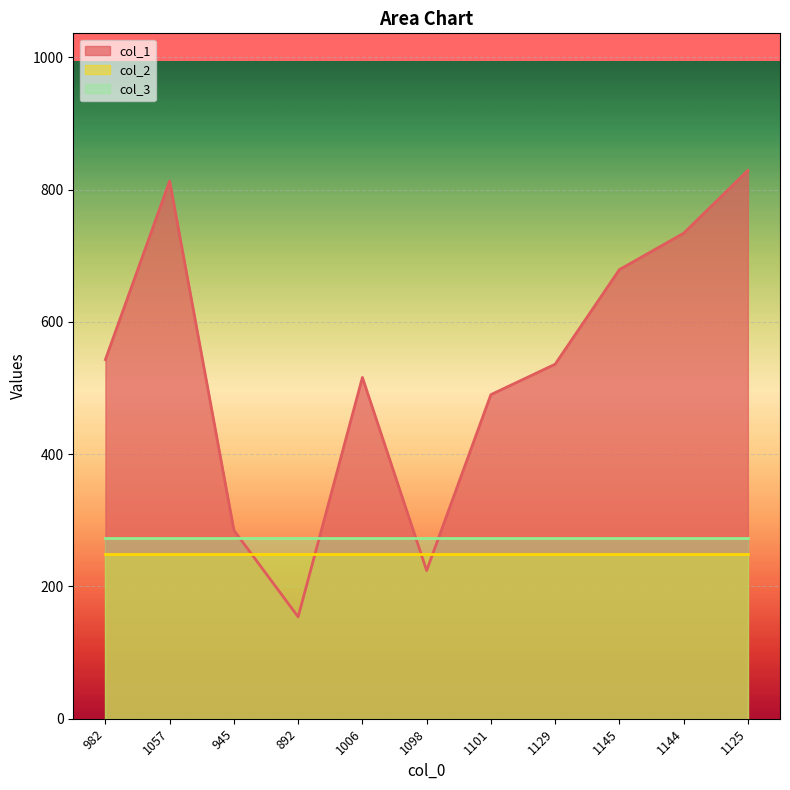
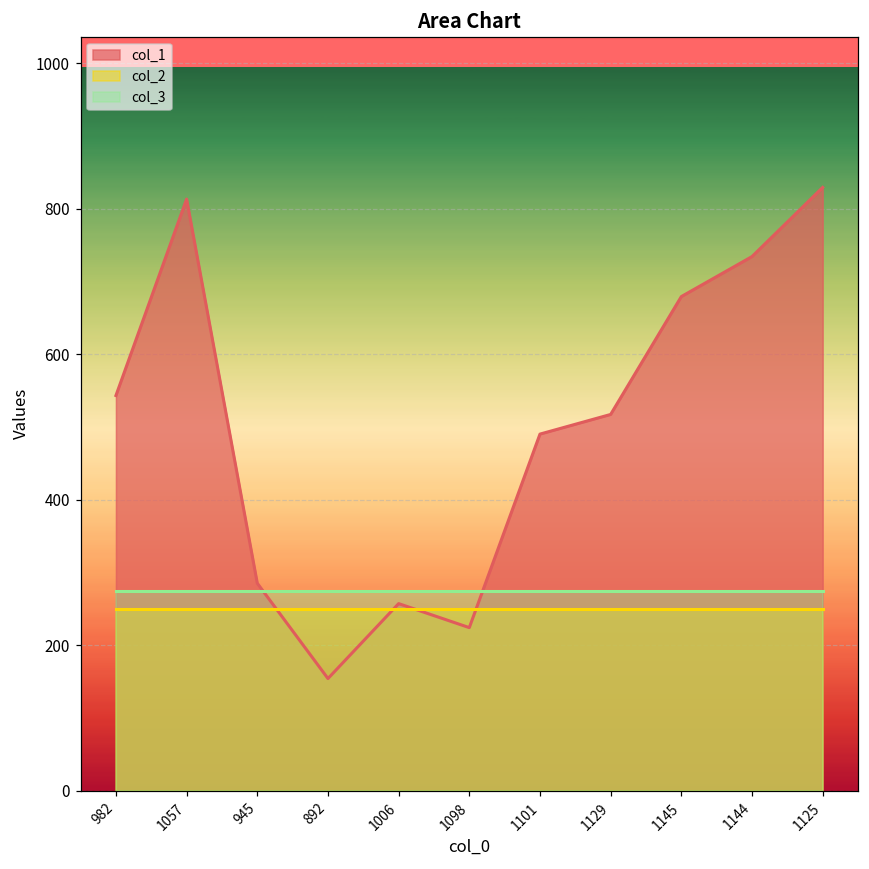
  {
    "col_1": {
      "982": 540,
      "1057": 810,
      "945": 290,
      "892": 150,
-     "1006": 520,
+     "1006": 260,
      "1098": 220,
      "1101": 490,
-     "1129": 540,
+     "1129": 520,
      "1145": 680,
      "1144": 730,
      "1125": 830
    },
    "col_2": {
      "982": 250,
      "1057": 250,
      "945": 250,
      "892": 250,
      "1006": 250,
      "1098": 250,
      "1101": 250,
      "1129": 250,
      "1145": 250,
      "1144": 250,
      "1125": 250
    },
    "col_3": {
      "982": 270,
      "1057": 270,
      "945": 270,
      "892": 270,
      "1006": 270,
      "1098": 270,
      "1101": 270,
      "1129": 270,
      "1145": 270,
      "1144": 270,
      "1125": 270
    }
  }
